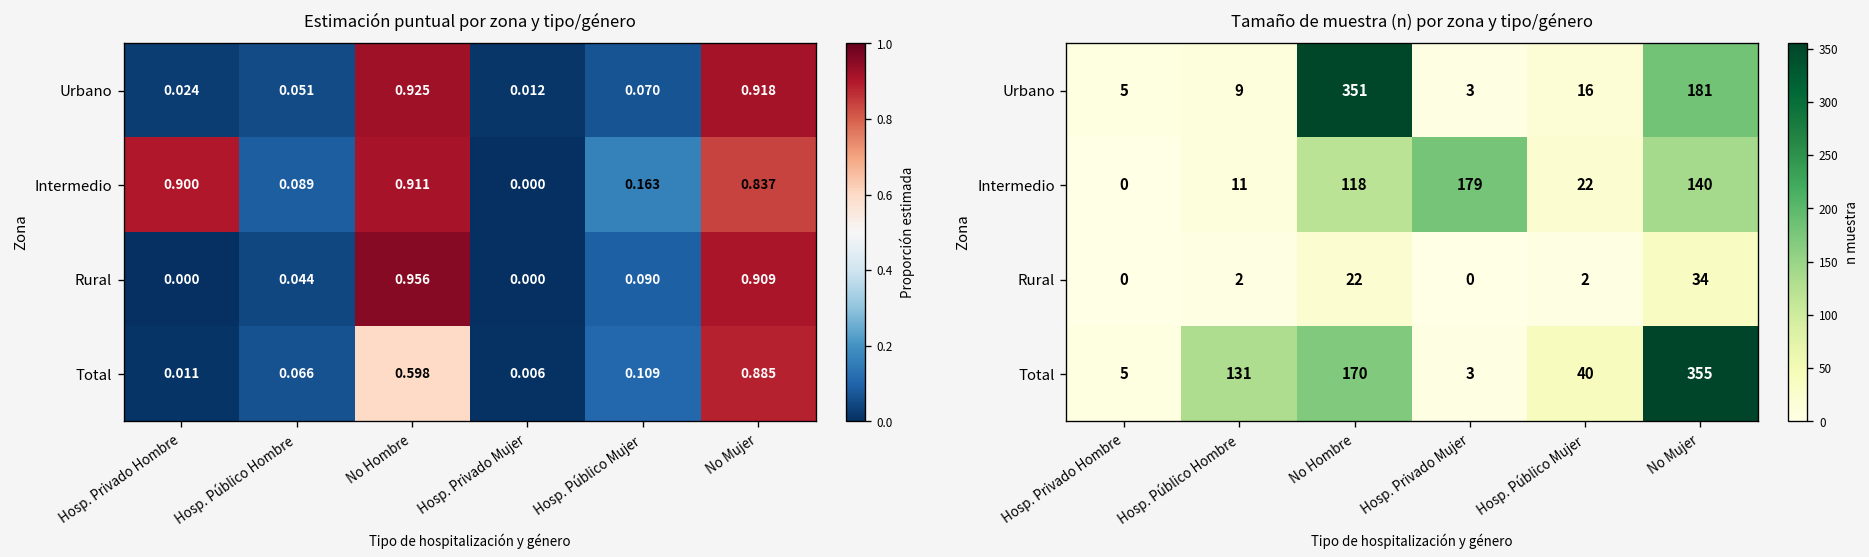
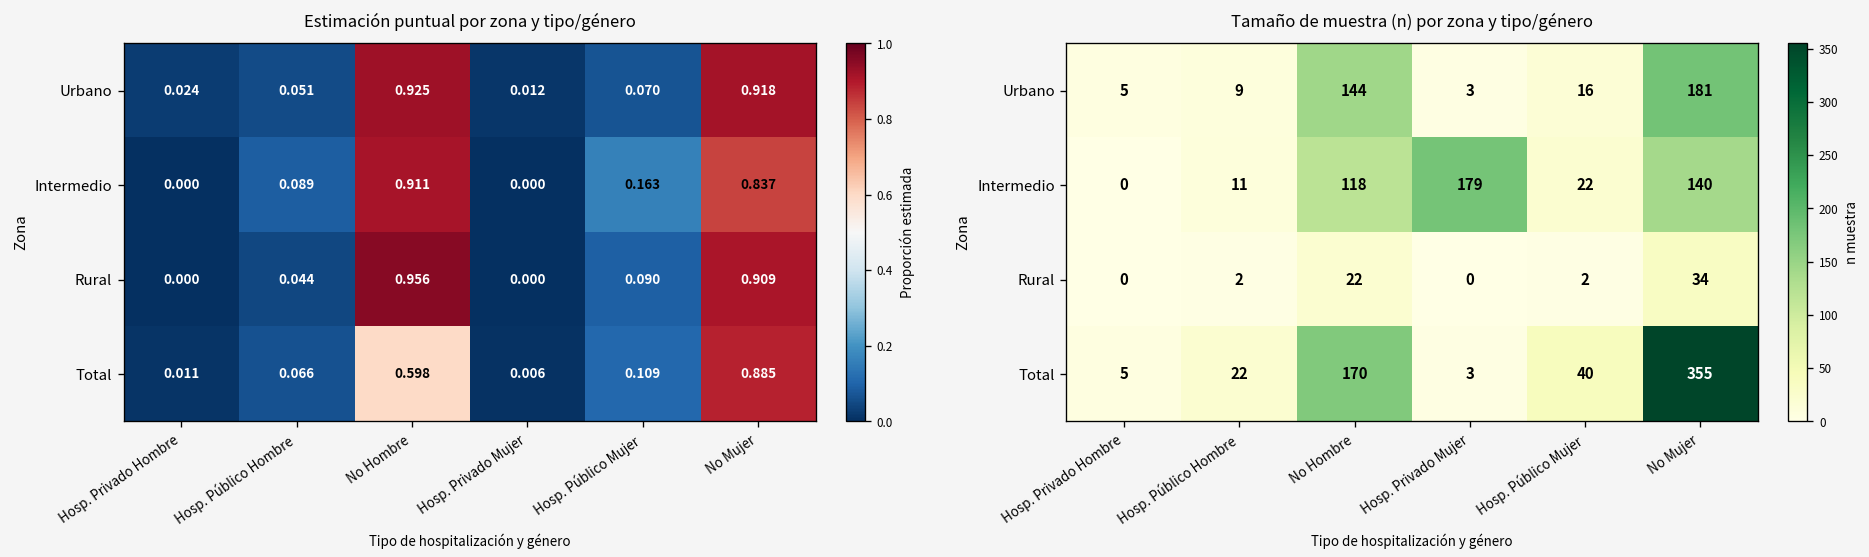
  {
    "Estimación puntual por zona y tipo/género": {
      "Urbano": {
        "Hosp. Privado Hombre": 0.024,
        "Hosp. Público Hombre": 0.051,
        "No Hombre": 0.925,
        "Hosp. Privado Mujer": 0.012,
        "Hosp. Público Mujer": 0.070,
        "No Mujer": 0.918
      },
      "Intermedio": {
-       "Hosp. Privado Hombre": 0.900,
+       "Hosp. Privado Hombre": 0.000,
        "Hosp. Público Hombre": 0.089,
        "No Hombre": 0.911,
        "Hosp. Privado Mujer": 0.000,
        "Hosp. Público Mujer": 0.163,
        "No Mujer": 0.837
      },
      "Rural": {
        "Hosp. Privado Hombre": 0.000,
        "Hosp. Público Hombre": 0.044,
        "No Hombre": 0.956,
        "Hosp. Privado Mujer": 0.000,
        "Hosp. Público Mujer": 0.090,
        "No Mujer": 0.909
      },
      "Total": {
        "Hosp. Privado Hombre": 0.011,
        "Hosp. Público Hombre": 0.066,
        "No Hombre": 0.598,
        "Hosp. Privado Mujer": 0.006,
        "Hosp. Público Mujer": 0.109,
        "No Mujer": 0.885
      }
    },
    "Tamaño de muestra (n) por zona y tipo/género": {
      "Urbano": {
        "Hosp. Privado Hombre": 5,
        "Hosp. Público Hombre": 9,
-       "No Hombre": 351,
+       "No Hombre": 144,
        "Hosp. Privado Mujer": 3,
        "Hosp. Público Mujer": 16,
        "No Mujer": 181
      },
      "Intermedio": {
        "Hosp. Privado Hombre": 0,
        "Hosp. Público Hombre": 11,
        "No Hombre": 118,
        "Hosp. Privado Mujer": 179,
        "Hosp. Público Mujer": 22,
        "No Mujer": 140
      },
      "Rural": {
        "Hosp. Privado Hombre": 0,
        "Hosp. Público Hombre": 2,
        "No Hombre": 22,
        "Hosp. Privado Mujer": 0,
        "Hosp. Público Mujer": 2,
        "No Mujer": 34
      },
      "Total": {
        "Hosp. Privado Hombre": 5,
-       "Hosp. Público Hombre": 131,
+       "Hosp. Público Hombre": 22,
        "No Hombre": 170,
        "Hosp. Privado Mujer": 3,
        "Hosp. Público Mujer": 40,
        "No Mujer": 355
      }
    }
  }
